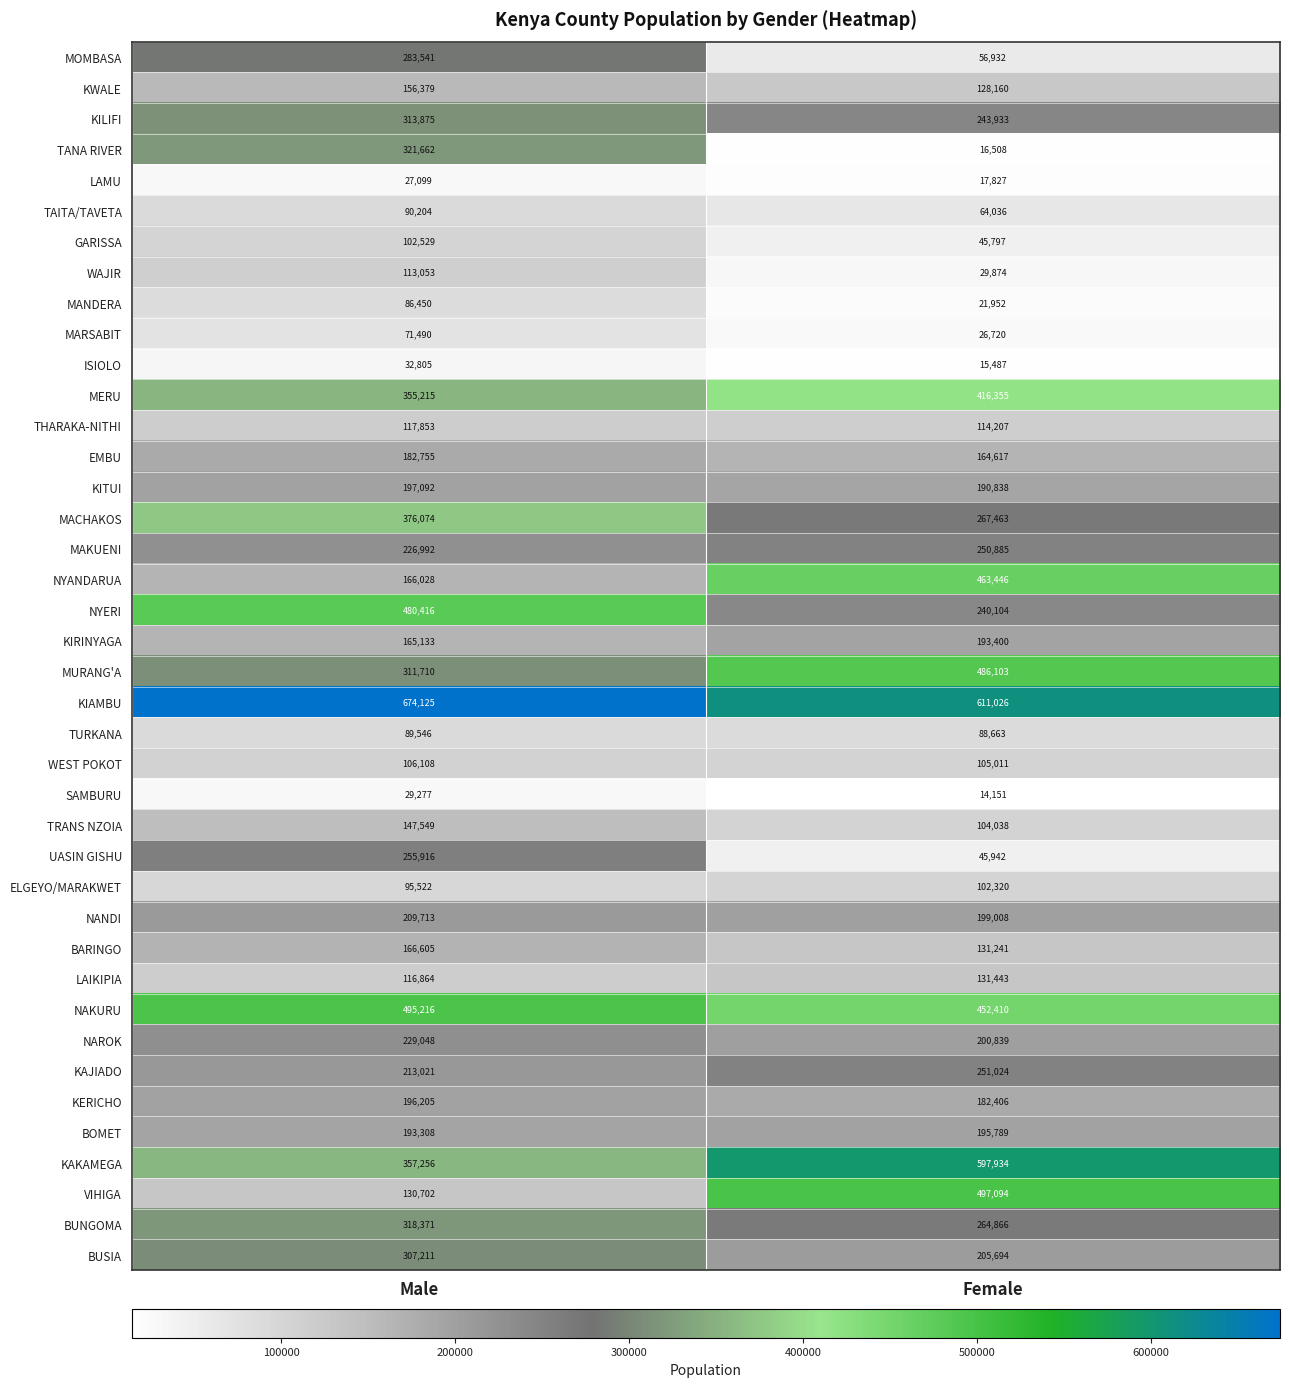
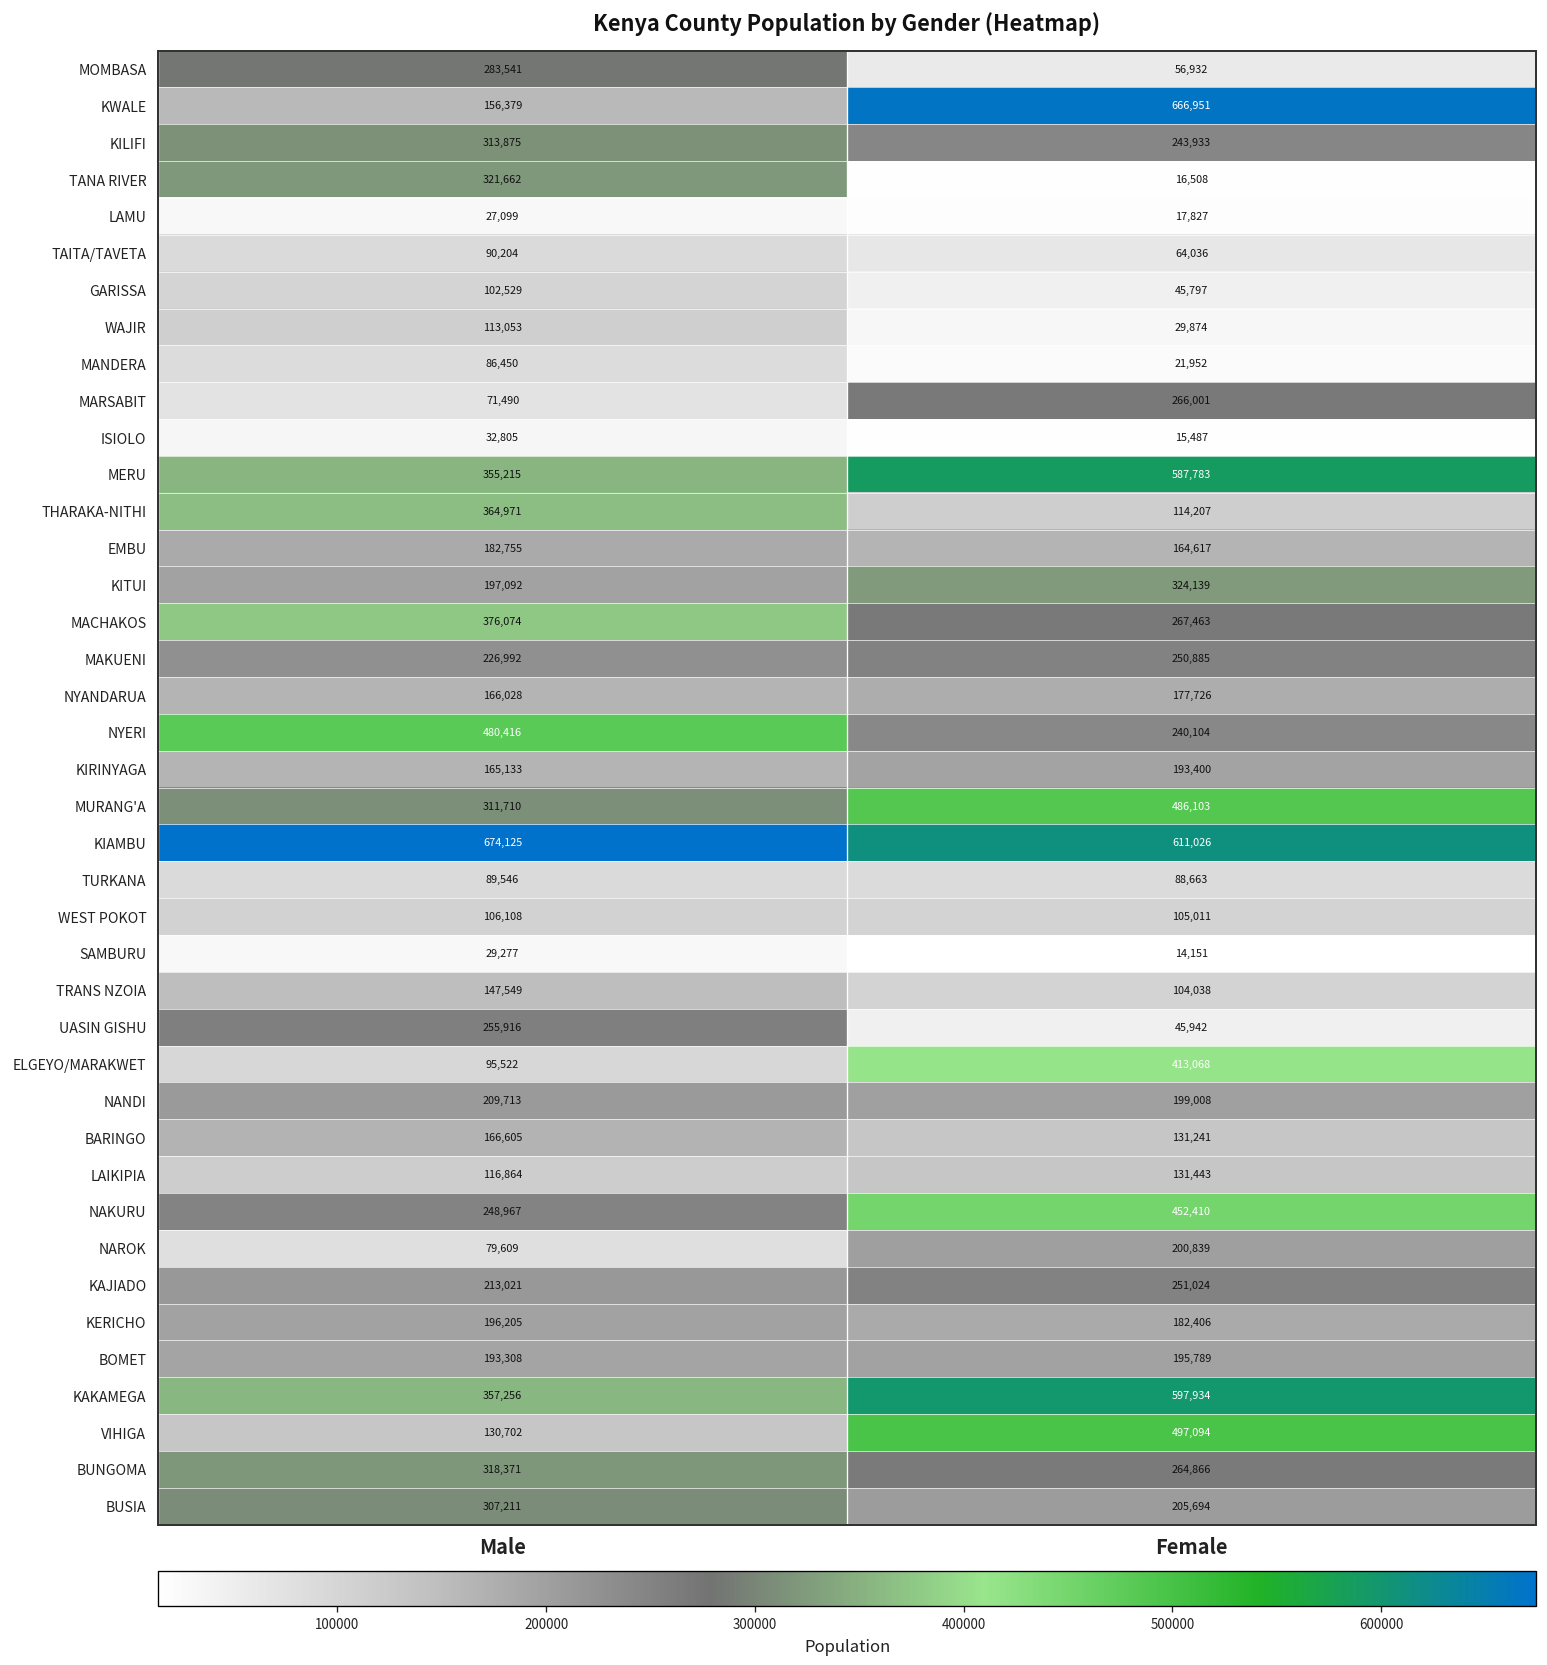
  {
    "MOMBASA": {
      "Male": "283,541",
      "Female": "56,932"
    },
    "KWALE": {
      "Male": "156,379",
-     "Female": "128,160"
+     "Female": "666,951"
    },
    "KILIFI": {
      "Male": "313,875",
      "Female": "243,933"
    },
    "TANA RIVER": {
      "Male": "321,662",
      "Female": "16,508"
    },
    "LAMU": {
      "Male": "27,099",
      "Female": "17,827"
    },
    "TAITA/TAVETA": {
      "Male": "90,204",
      "Female": "64,036"
    },
    "GARISSA": {
      "Male": "102,529",
      "Female": "45,797"
    },
    "WAJIR": {
      "Male": "113,053",
      "Female": "29,874"
    },
    "MANDERA": {
      "Male": "86,450",
      "Female": "21,952"
    },
    "MARSABIT": {
      "Male": "71,490",
-     "Female": "26,720"
+     "Female": "266,001"
    },
    "ISIOLO": {
      "Male": "32,805",
      "Female": "15,487"
    },
    "MERU": {
      "Male": "355,215",
-     "Female": "416,355"
+     "Female": "587,783"
    },
    "THARAKA-NITHI": {
-     "Male": "117,853",
+     "Male": "364,971",
      "Female": "114,207"
    },
    "EMBU": {
      "Male": "182,755",
      "Female": "164,617"
    },
    "KITUI": {
      "Male": "197,092",
-     "Female": "190,838"
+     "Female": "324,139"
    },
    "MACHAKOS": {
      "Male": "376,074",
      "Female": "267,463"
    },
    "MAKUENI": {
      "Male": "226,992",
      "Female": "250,885"
    },
    "NYANDARUA": {
      "Male": "166,028",
-     "Female": "463,446"
+     "Female": "177,726"
    },
    "NYERI": {
      "Male": "480,416",
      "Female": "240,104"
    },
    "KIRINYAGA": {
      "Male": "165,133",
      "Female": "193,400"
    },
    "MURANG'A": {
      "Male": "311,710",
      "Female": "486,103"
    },
    "KIAMBU": {
      "Male": "674,125",
      "Female": "611,026"
    },
    "TURKANA": {
      "Male": "89,546",
      "Female": "88,663"
    },
    "WEST POKOT": {
      "Male": "106,108",
      "Female": "105,011"
    },
    "SAMBURU": {
      "Male": "29,277",
      "Female": "14,151"
    },
    "TRANS NZOIA": {
      "Male": "147,549",
      "Female": "104,038"
    },
    "UASIN GISHU": {
      "Male": "255,916",
      "Female": "45,942"
    },
    "ELGEYO/MARAKWET": {
      "Male": "95,522",
-     "Female": "102,320"
+     "Female": "413,068"
    },
    "NANDI": {
      "Male": "209,713",
      "Female": "199,008"
    },
    "BARINGO": {
      "Male": "166,605",
      "Female": "131,241"
    },
    "LAIKIPIA": {
      "Male": "116,864",
      "Female": "131,443"
    },
    "NAKURU": {
-     "Male": "495,216",
+     "Male": "248,967",
      "Female": "452,410"
    },
    "NAROK": {
-     "Male": "229,048",
+     "Male": "79,609",
      "Female": "200,839"
    },
    "KAJIADO": {
      "Male": "213,021",
      "Female": "251,024"
    },
    "KERICHO": {
      "Male": "196,205",
      "Female": "182,406"
    },
    "BOMET": {
      "Male": "193,308",
      "Female": "195,789"
    },
    "KAKAMEGA": {
      "Male": "357,256",
      "Female": "597,934"
    },
    "VIHIGA": {
      "Male": "130,702",
      "Female": "497,094"
    },
    "BUNGOMA": {
      "Male": "318,371",
      "Female": "264,866"
    },
    "BUSIA": {
      "Male": "307,211",
      "Female": "205,694"
    }
  }
